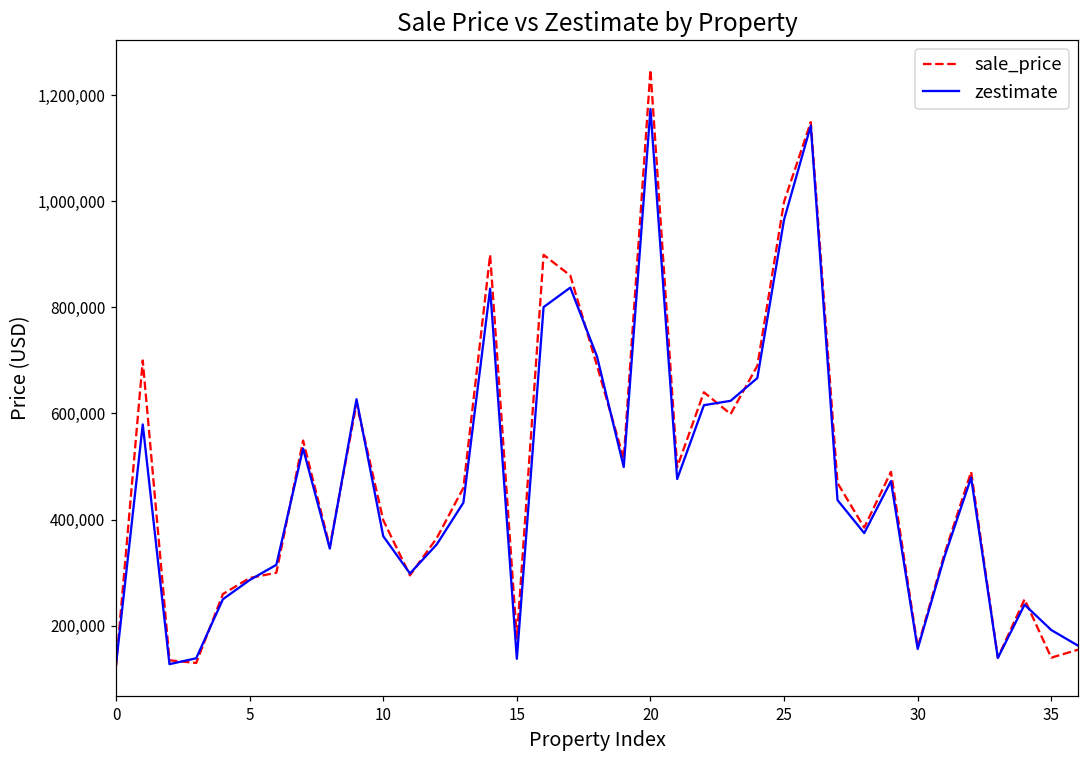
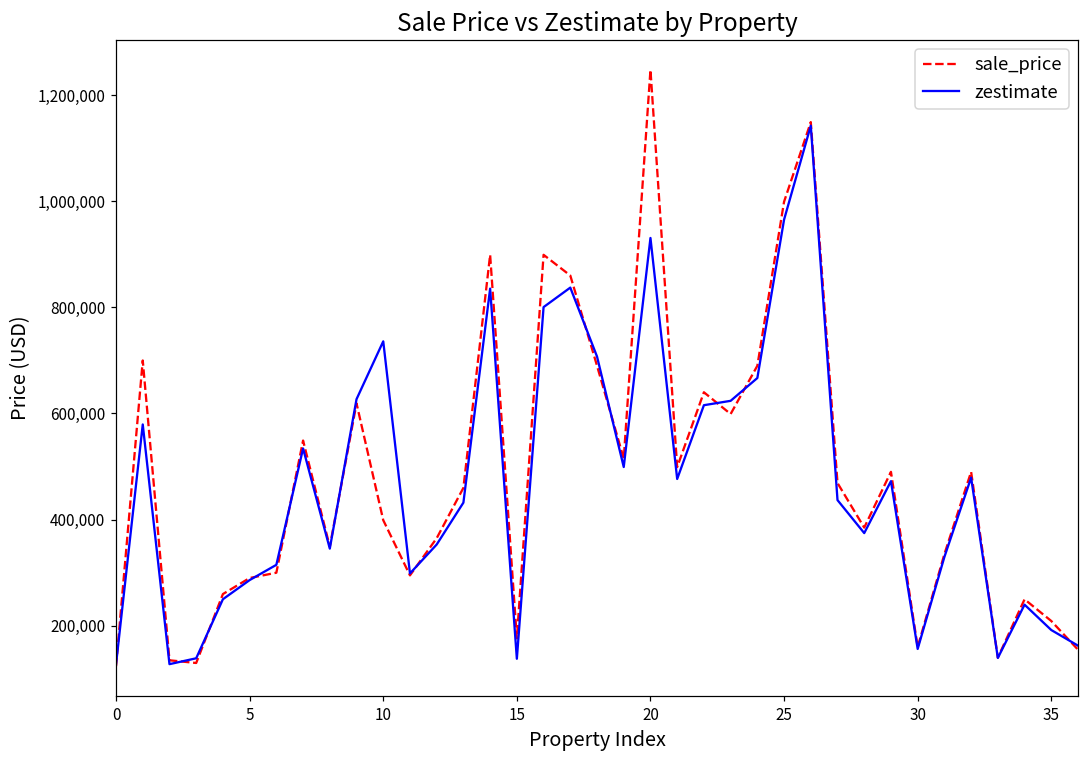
  {
    "sale_price": {
      "10": "400,000",
      "15": "180,000",
      "20": "1,250,000",
      "25": "1,000,000",
-     "35": "140,000"
+     "35": "210,000"
    },
    "zestimate": {
-     "10": "370,000",
+     "10": "740,000",
      "15": "140,000",
-     "20": "1,170,000",
+     "20": "930,000",
      "25": "970,000",
      "35": "190,000"
    }
  }
